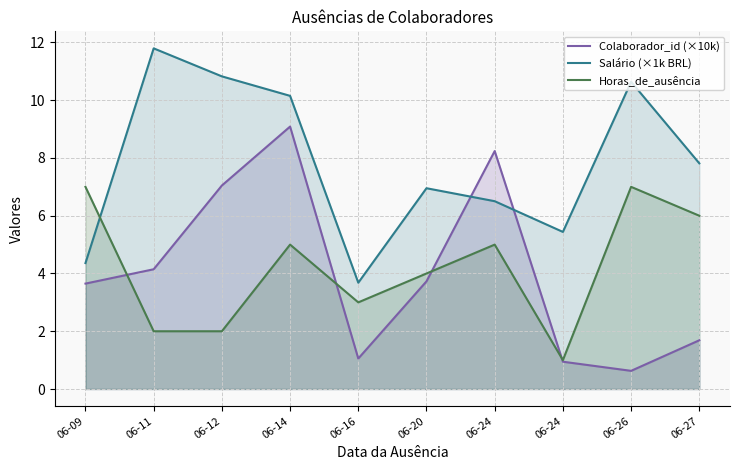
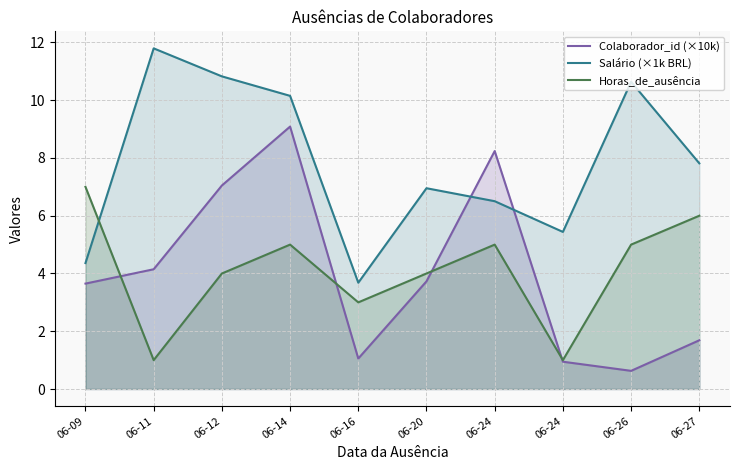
  {
    "Colaborador_id (×10k)": {
      "06-09": 3.6,
      "06-11": 4.1,
      "06-12": 7,
      "06-14": 9.1,
      "06-16": 1,
      "06-20": 3.7,
      "06-26": 0.6,
      "06-27": 1.7
    },
    "Salário (×1k BRL)": {
      "06-09": 4.4,
      "06-11": 11.8,
      "06-12": 10.8,
      "06-14": 10.2,
      "06-16": 3.7,
      "06-20": 7,
      "06-27": 7.8
    },
    "Horas_de_ausência": {
      "06-09": 7,
-     "06-11": 2,
-     "06-12": 2,
+     "06-11": 1,
+     "06-12": 4,
      "06-14": 5,
      "06-16": 3,
      "06-20": 4,
-     "06-26": 7,
+     "06-26": 5,
      "06-27": 6
    }
  }
